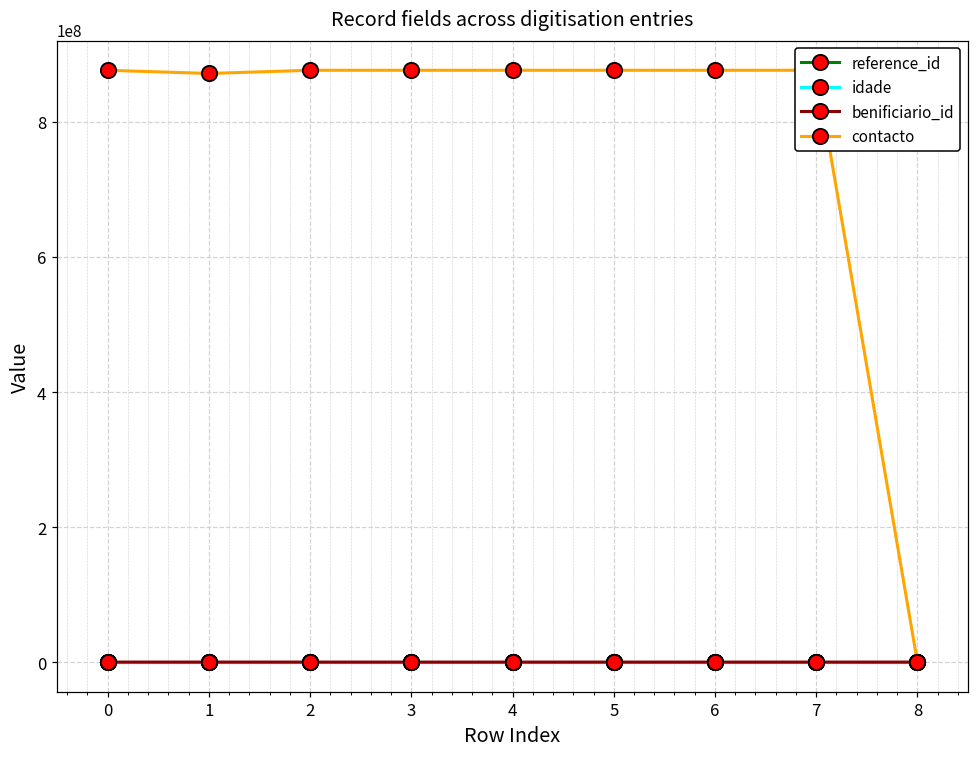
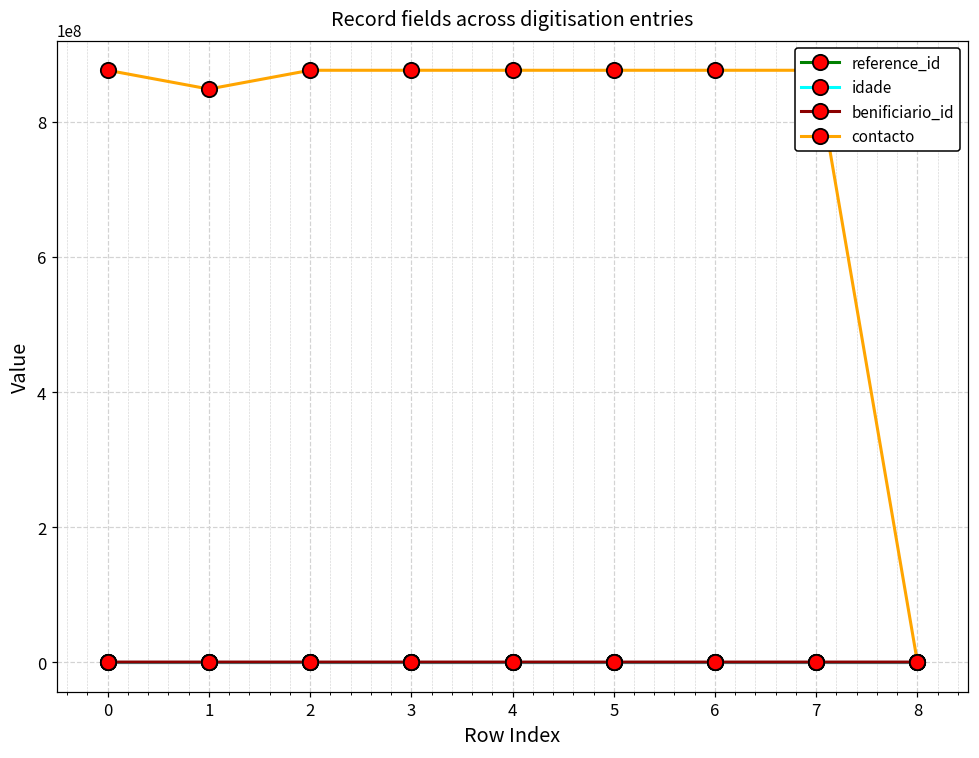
  {
    "benificiario_id": {
      "0": 0,
      "1": 0,
      "2": 0,
      "3": 0,
      "4": 0,
      "5": 0,
      "6": 0,
      "7": 0
    },
    "contacto": {
      "0": 880000000,
-     "1": 870000000,
+     "1": 850000000,
      "2": 880000000,
      "3": 880000000,
      "4": 880000000,
      "5": 880000000,
      "6": 880000000
    }
  }
